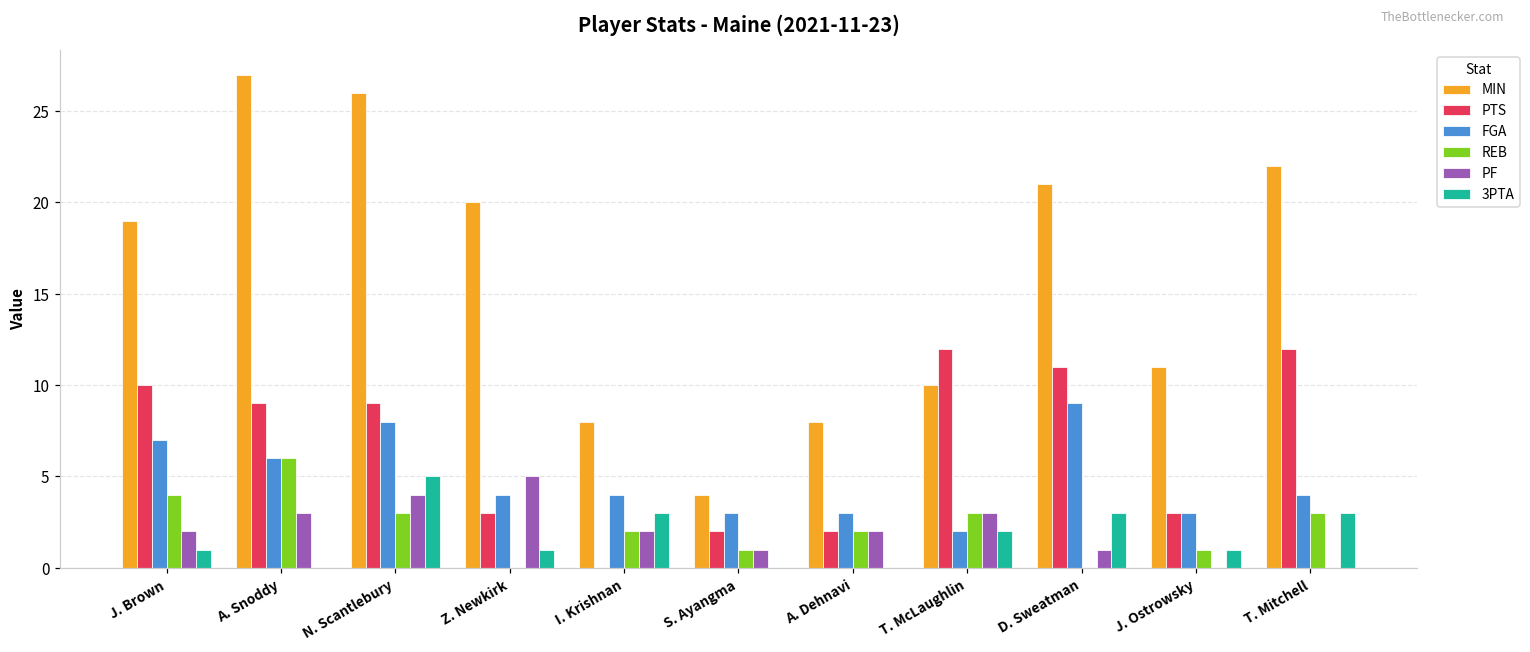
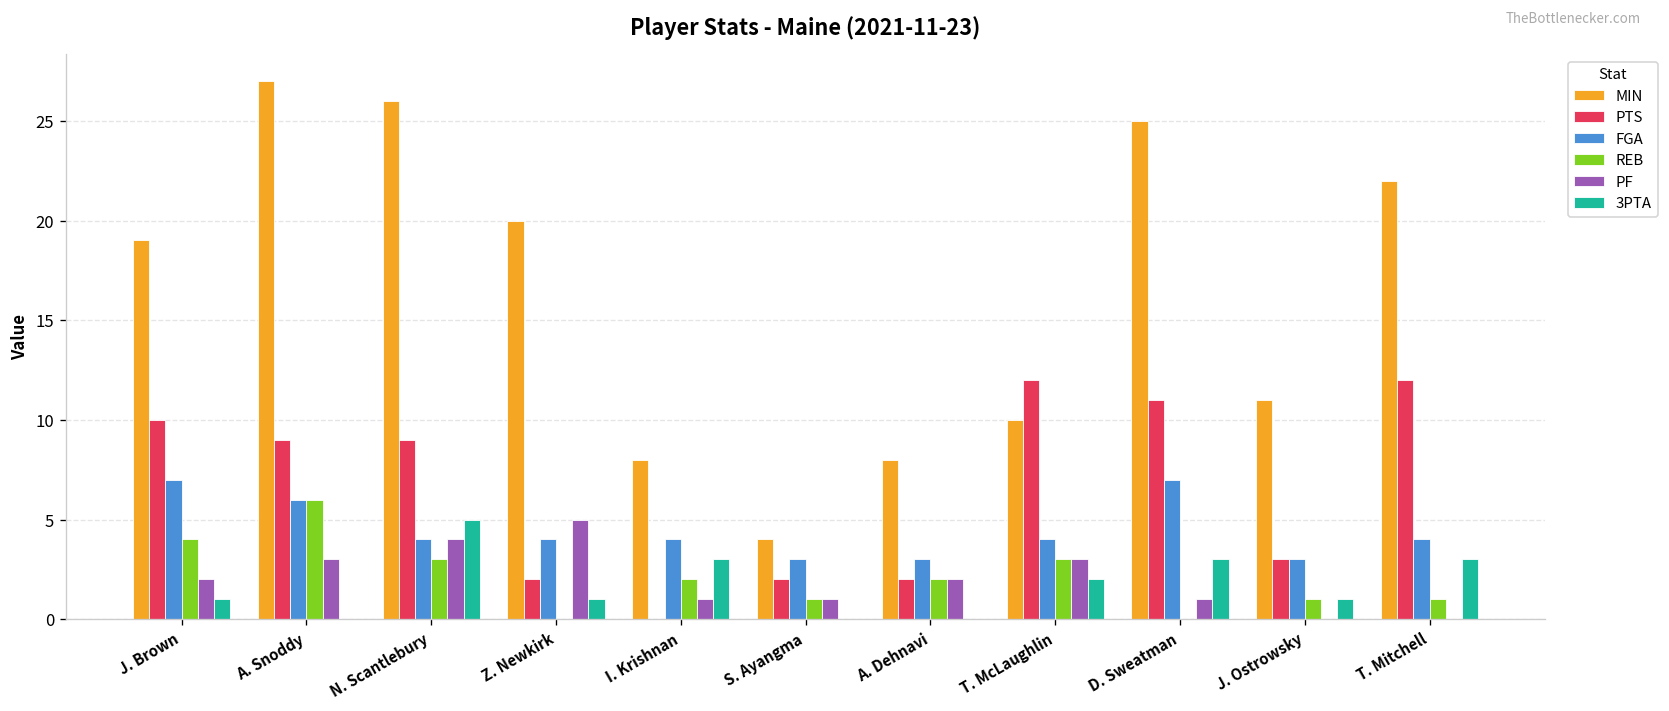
  {
    "MIN": {
      "J. Brown": 19,
      "A. Snoddy": 27,
      "N. Scantlebury": 26,
      "Z. Newkirk": 20,
      "I. Krishnan": 8,
      "S. Ayangma": 4,
      "A. Dehnavi": 8,
      "T. McLaughlin": 10,
-     "D. Sweatman": 21,
+     "D. Sweatman": 25,
      "J. Ostrowsky": 11,
      "T. Mitchell": 22
    },
    "PTS": {
      "J. Brown": 10,
      "A. Snoddy": 9,
      "N. Scantlebury": 9,
-     "Z. Newkirk": 3,
+     "Z. Newkirk": 2,
      "I. Krishnan": 0,
      "S. Ayangma": 2,
      "A. Dehnavi": 2,
      "T. McLaughlin": 12,
      "D. Sweatman": 11,
      "J. Ostrowsky": 3,
      "T. Mitchell": 12
    },
    "FGA": {
      "J. Brown": 7,
      "A. Snoddy": 6,
-     "N. Scantlebury": 8,
+     "N. Scantlebury": 4,
      "Z. Newkirk": 4,
      "I. Krishnan": 4,
      "S. Ayangma": 3,
      "A. Dehnavi": 3,
-     "T. McLaughlin": 2,
-     "D. Sweatman": 9,
+     "T. McLaughlin": 4,
+     "D. Sweatman": 7,
      "J. Ostrowsky": 3,
      "T. Mitchell": 4
    },
    "REB": {
      "J. Brown": 4,
      "A. Snoddy": 6,
      "N. Scantlebury": 3,
      "Z. Newkirk": 0,
      "I. Krishnan": 2,
      "S. Ayangma": 1,
      "A. Dehnavi": 2,
      "T. McLaughlin": 3,
      "D. Sweatman": 0,
      "J. Ostrowsky": 1,
-     "T. Mitchell": 3
+     "T. Mitchell": 1
    },
    "PF": {
      "J. Brown": 2,
      "A. Snoddy": 3,
      "N. Scantlebury": 4,
      "Z. Newkirk": 5,
-     "I. Krishnan": 2,
+     "I. Krishnan": 1,
      "S. Ayangma": 1,
      "A. Dehnavi": 2,
      "T. McLaughlin": 3,
      "D. Sweatman": 1,
      "J. Ostrowsky": 0,
      "T. Mitchell": 0
    },
    "3PTA": {
      "J. Brown": 1,
      "A. Snoddy": 0,
      "N. Scantlebury": 5,
      "Z. Newkirk": 1,
      "I. Krishnan": 3,
      "S. Ayangma": 0,
      "A. Dehnavi": 0,
      "T. McLaughlin": 2,
      "D. Sweatman": 3,
      "J. Ostrowsky": 1,
      "T. Mitchell": 3
    }
  }
